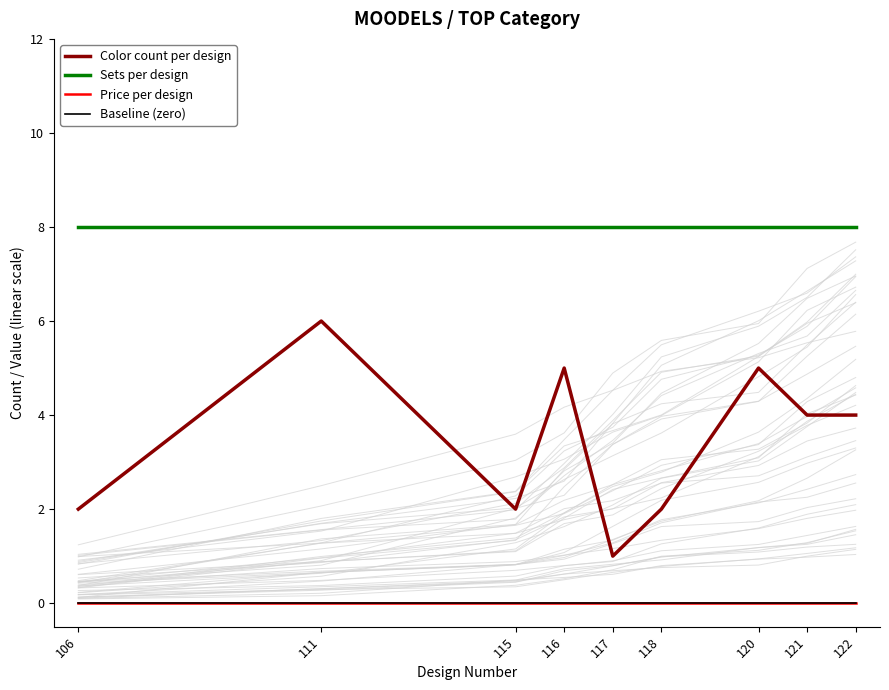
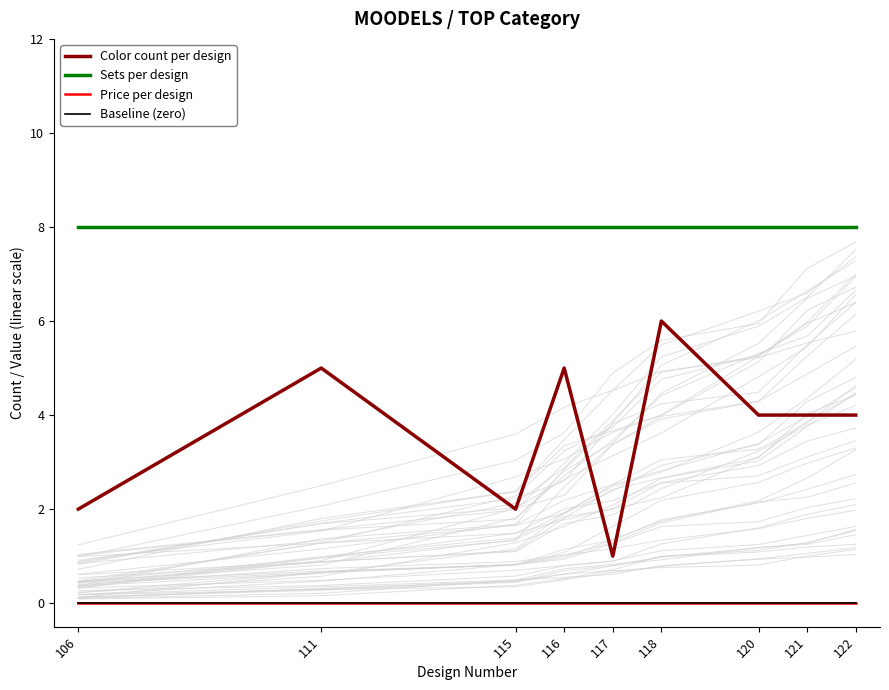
  {
    "Color count per design": {
      "106": 2,
-     "111": 6,
+     "111": 5,
      "116": 5,
      "117": 1,
-     "118": 2,
-     "120": 5,
+     "118": 6,
+     "120": 4,
      "122": 4
    },
    "Sets per design": {
      "106": 8,
      "111": 8,
      "115": 8,
      "116": 8,
      "117": 8,
      "118": 8,
      "120": 8,
      "121": 8,
      "122": 8
    },
    "Baseline (zero)": {
      "106": 0,
      "111": 0,
      "115": 0,
      "116": 0,
      "117": 0,
      "118": 0,
      "120": 0,
      "121": 0,
      "122": 0
    }
  }
